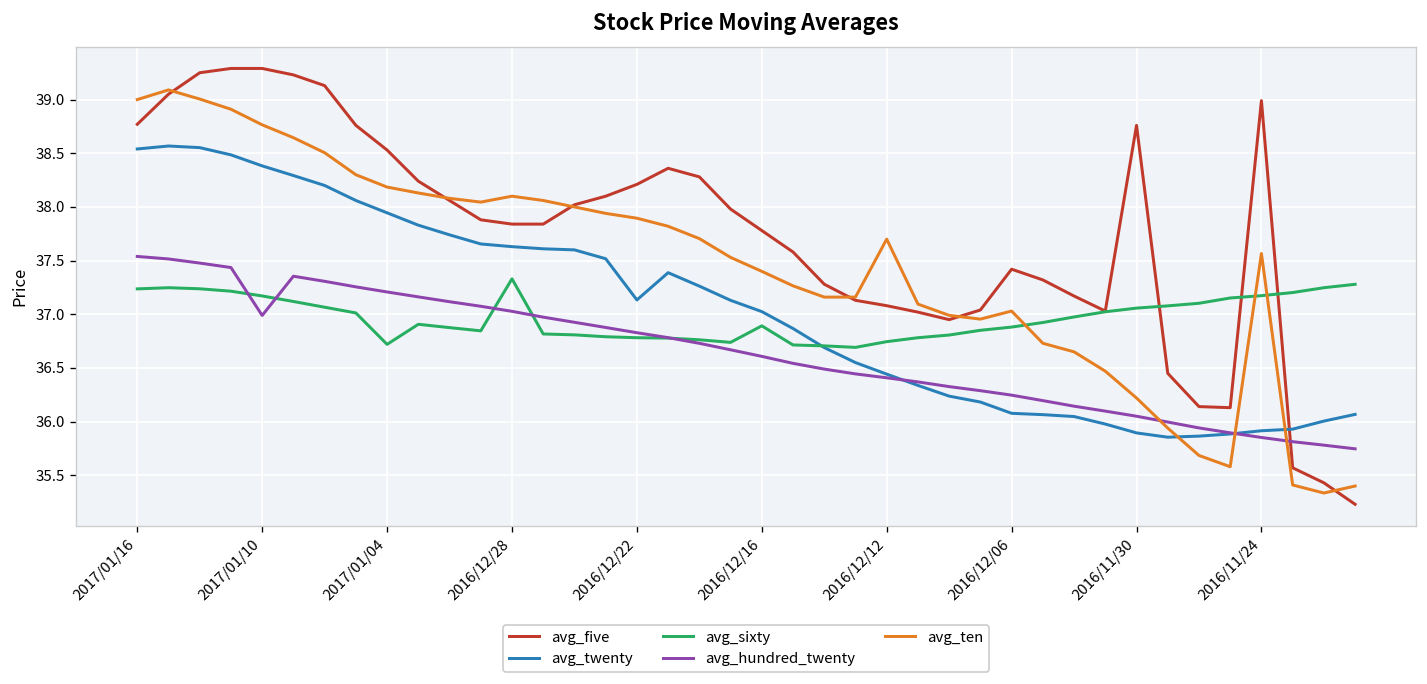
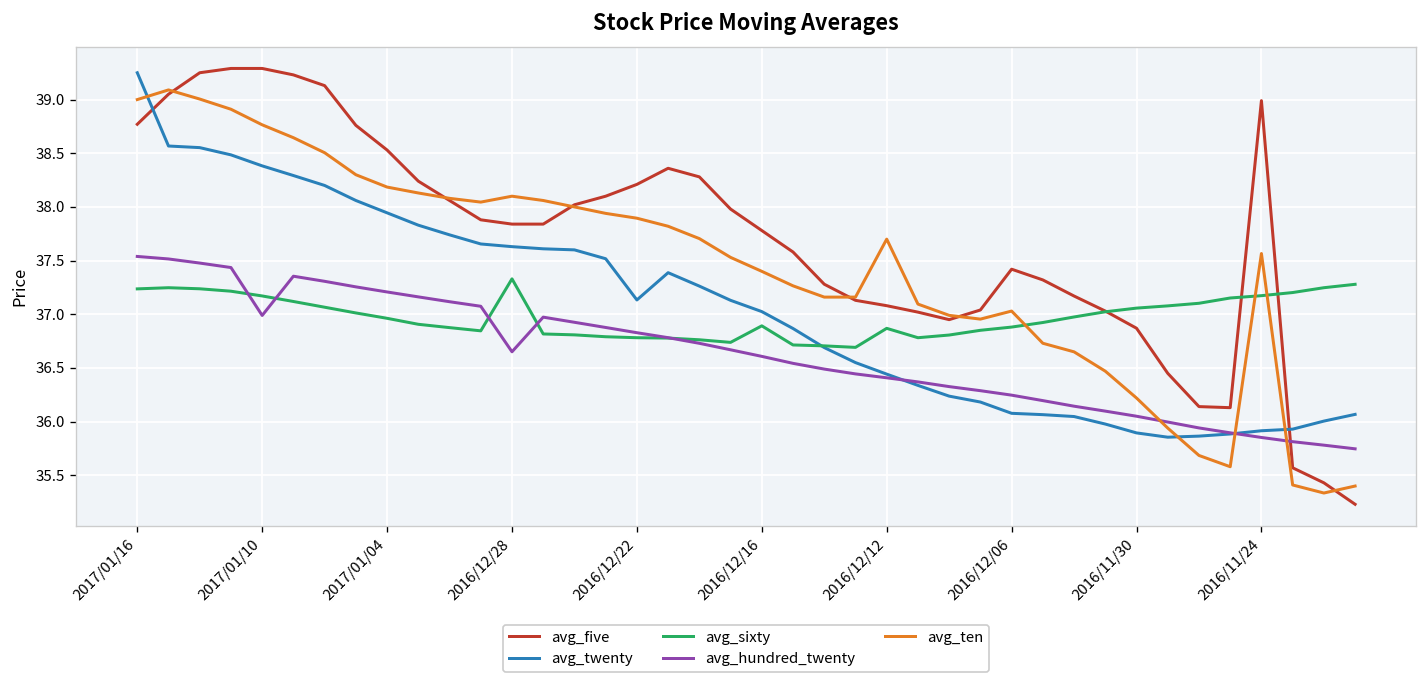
  {
    "avg_five": {
      "2017/01/16": 38.8,
      "2017/01/10": 39.3,
      "2017/01/04": 38.5,
      "2016/12/28": 37.8,
      "2016/12/22": 38.2,
      "2016/12/16": 37.8,
      "2016/12/12": 37.1,
      "2016/12/06": 37.4,
-     "2016/11/30": 38.8,
+     "2016/11/30": 36.9,
      "2016/11/24": 39.0
    },
    "avg_twenty": {
-     "2017/01/16": 38.5,
+     "2017/01/16": 39.3,
      "2017/01/10": 38.4,
      "2017/01/04": 37.9,
      "2016/12/28": 37.6,
      "2016/12/22": 37.1,
      "2016/12/16": 37.0,
      "2016/12/12": 36.4,
      "2016/12/06": 36.1,
      "2016/11/30": 35.9,
      "2016/11/24": 35.9
    },
    "avg_sixty": {
      "2017/01/16": 37.2,
      "2017/01/10": 37.2,
-     "2017/01/04": 36.7,
+     "2017/01/04": 37.0,
      "2016/12/28": 37.3,
      "2016/12/22": 36.8,
      "2016/12/16": 36.9,
-     "2016/12/12": 36.7,
+     "2016/12/12": 36.9,
      "2016/12/06": 36.9,
      "2016/11/30": 37.1,
      "2016/11/24": 37.2
    },
    "avg_hundred_twenty": {
      "2017/01/16": 37.5,
      "2017/01/10": 37.0,
      "2017/01/04": 37.2,
-     "2016/12/28": 37.0,
+     "2016/12/28": 36.7,
      "2016/12/22": 36.8,
      "2016/12/16": 36.6,
      "2016/12/12": 36.4,
      "2016/12/06": 36.2,
      "2016/11/30": 36.1,
      "2016/11/24": 35.9
    },
    "avg_ten": {
      "2017/01/16": 39.0,
      "2017/01/10": 38.8,
      "2017/01/04": 38.2,
      "2016/12/28": 38.1,
      "2016/12/22": 37.9,
      "2016/12/16": 37.4,
      "2016/12/12": 37.7,
      "2016/12/06": 37.0,
      "2016/11/30": 36.2,
      "2016/11/24": 37.6
    }
  }
